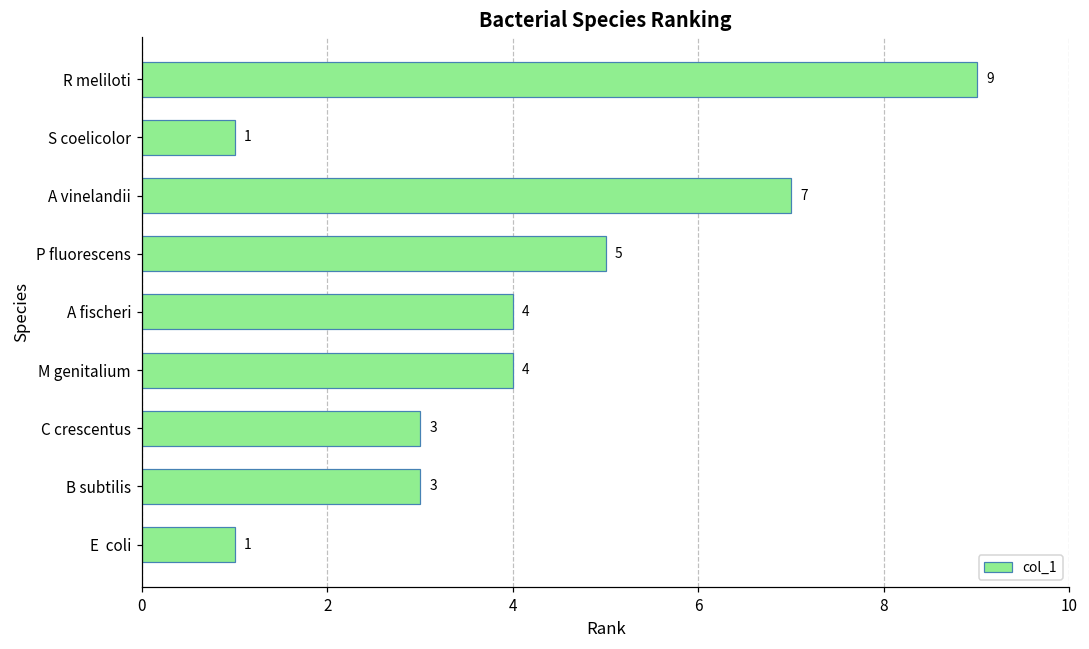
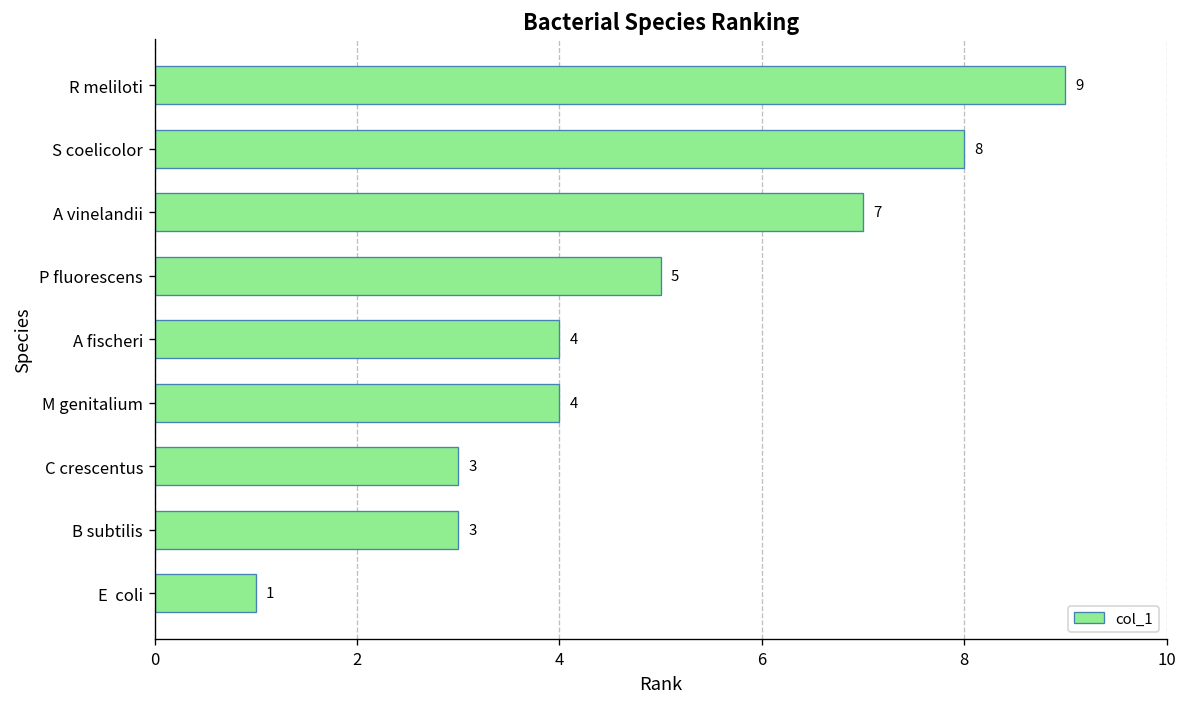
  {
    "R meliloti": 9,
-   "S coelicolor": 1,
+   "S coelicolor": 8,
    "A vinelandii": 7,
    "P fluorescens": 5,
    "A fischeri": 4,
    "M genitalium": 4,
    "C crescentus": 3,
    "B subtilis": 3,
    "E coli": 1
  }
